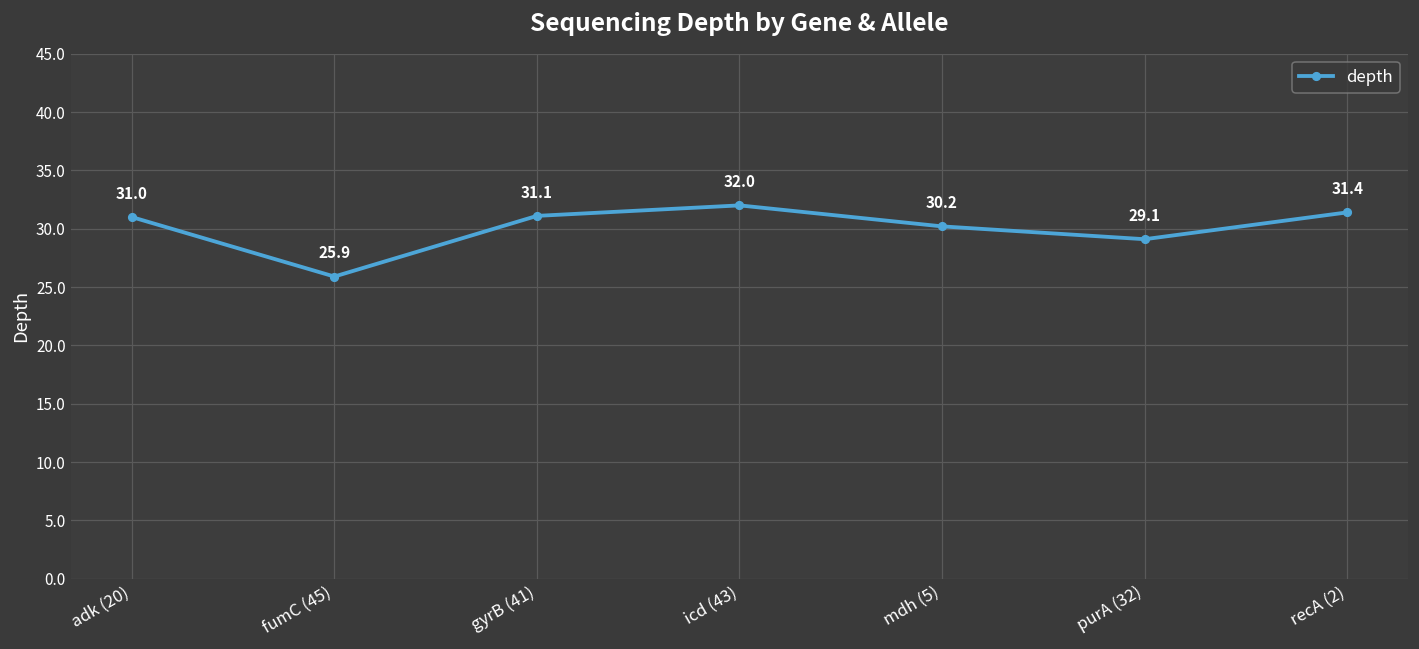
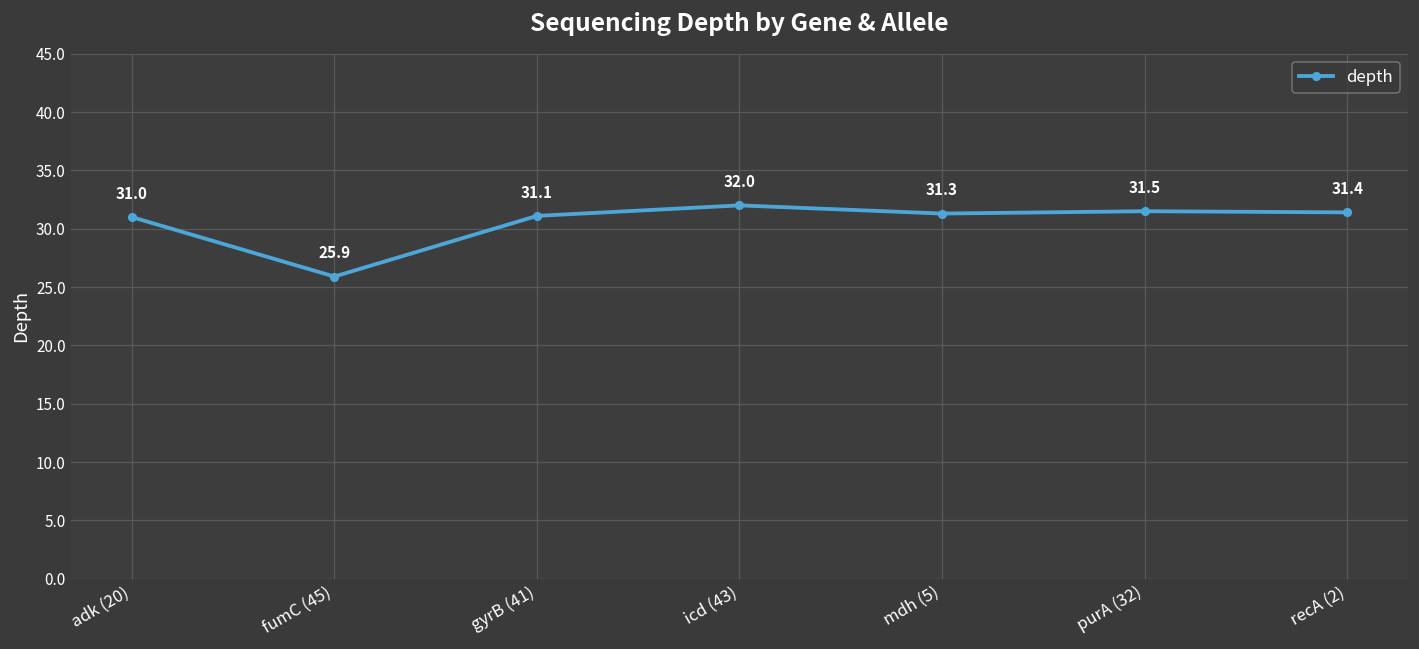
  {
    "adk (20)": 31.0,
    "fumC (45)": 25.9,
    "gyrB (41)": 31.1,
    "icd (43)": 32.0,
-   "mdh (5)": 30.2,
-   "purA (32)": 29.1,
+   "mdh (5)": 31.3,
+   "purA (32)": 31.5,
    "recA (2)": 31.4
  }
